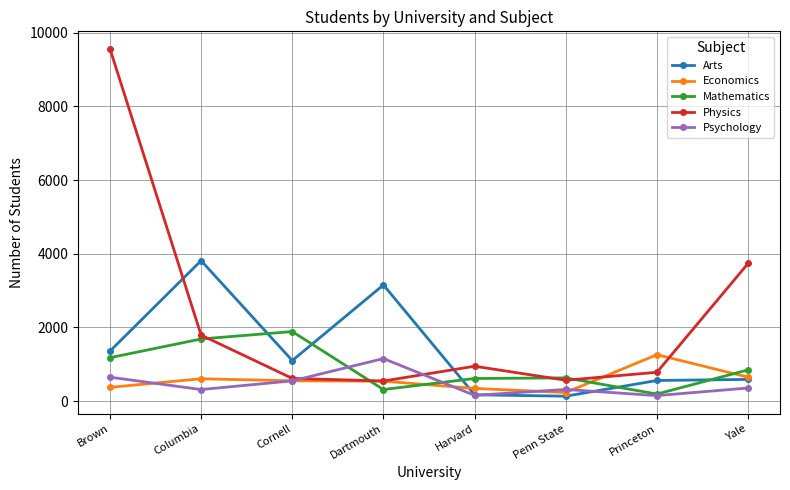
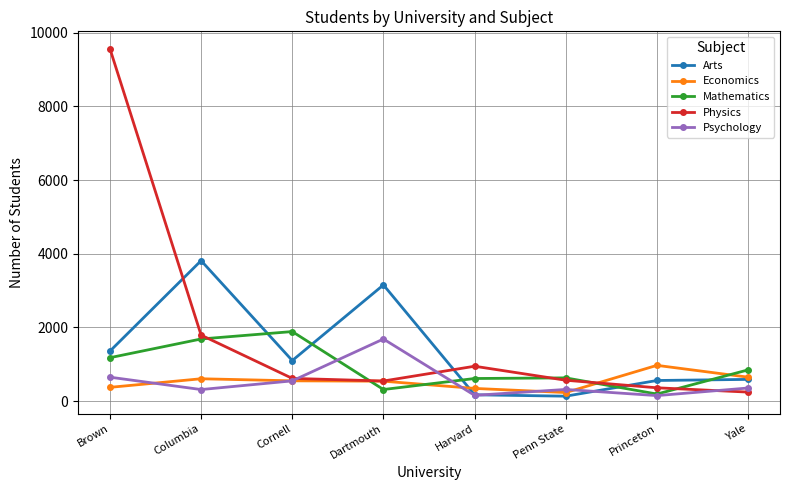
  {
    "Arts": {
      "Brown": 1400,
      "Columbia": 3800,
      "Cornell": 1100,
      "Dartmouth": 3200,
      "Penn State": 100,
      "Princeton": 600
    },
    "Economics": {
      "Brown": 400,
      "Columbia": 600,
      "Harvard": 300,
      "Penn State": 200,
-     "Princeton": 1300
+     "Princeton": 1000
    },
    "Mathematics": {
      "Brown": 1200,
      "Columbia": 1700,
      "Cornell": 1900,
      "Dartmouth": 300,
      "Harvard": 600,
      "Yale": 800
    },
    "Physics": {
      "Brown": 9600,
      "Columbia": 1800,
      "Harvard": 900,
-     "Princeton": 800,
-     "Yale": 3700
+     "Princeton": 400,
+     "Yale": 200
    },
    "Psychology": {
      "Brown": 700,
      "Columbia": 300,
-     "Dartmouth": 1200,
+     "Dartmouth": 1700,
      "Penn State": 300,
      "Yale": 400
    }
  }
